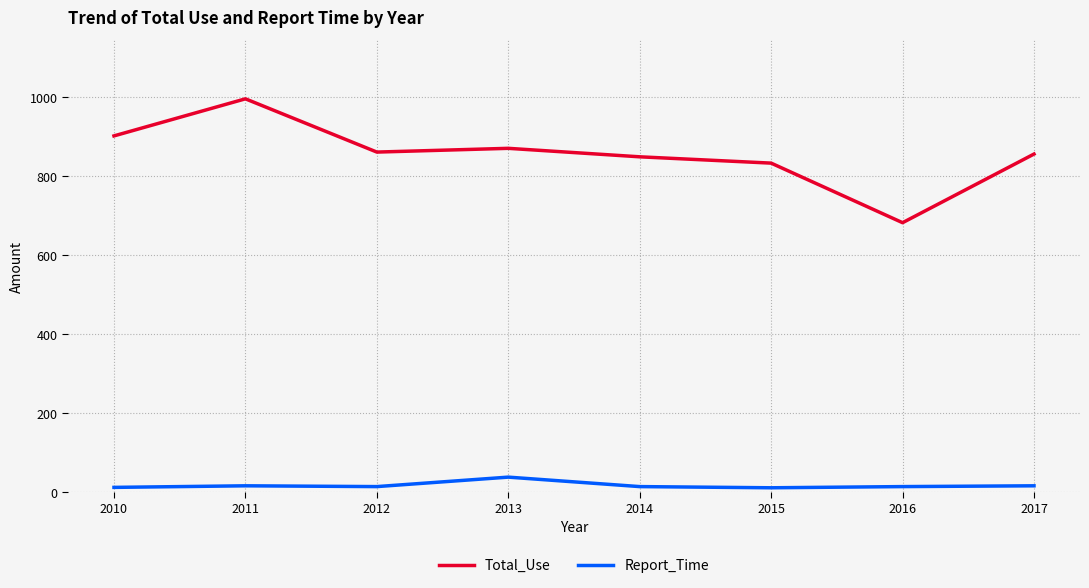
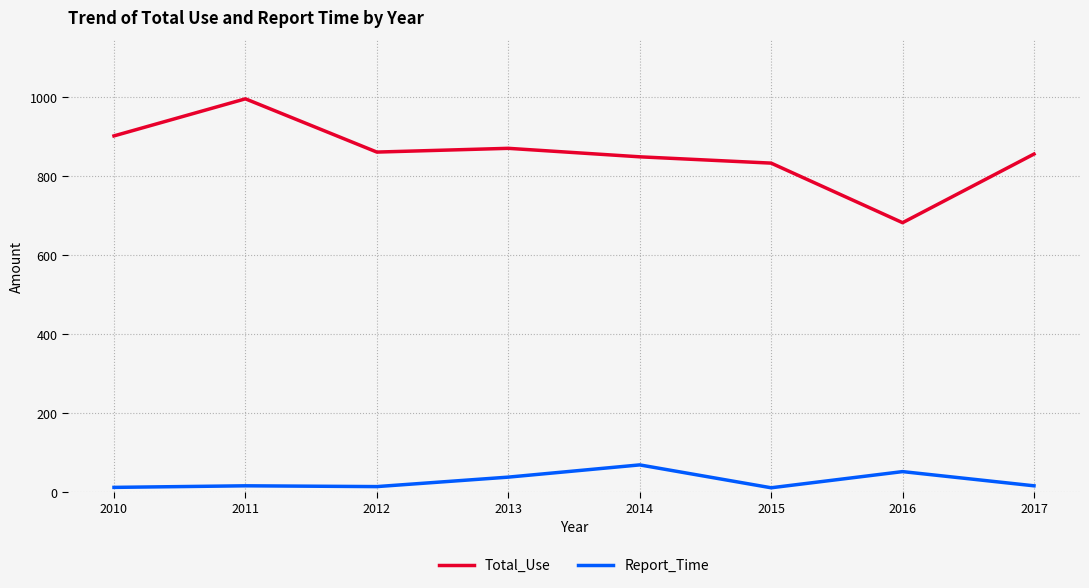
  {
    "Total_Use": {
      "2010": 900,
      "2011": 1000,
      "2012": 860,
      "2013": 870,
      "2014": 850,
      "2015": 830,
      "2016": 680,
      "2017": 860
    },
    "Report_Time": {
      "2010": 10,
      "2011": 20,
      "2012": 10,
      "2013": 40,
-     "2014": 10,
+     "2014": 70,
      "2015": 10,
-     "2016": 10,
+     "2016": 50,
      "2017": 20
    }
  }
